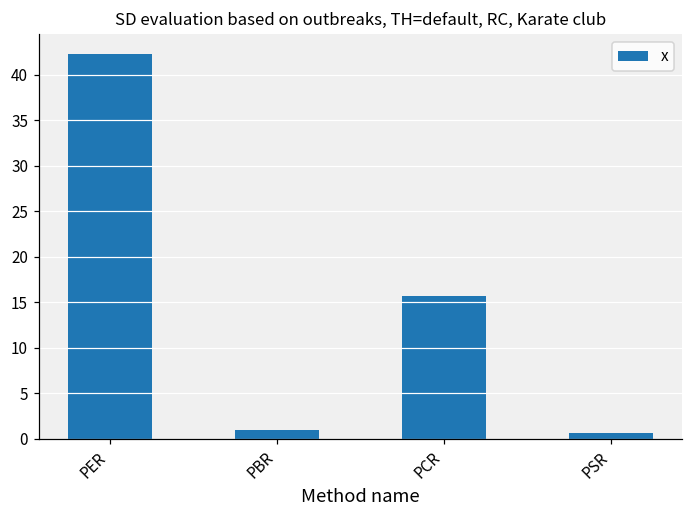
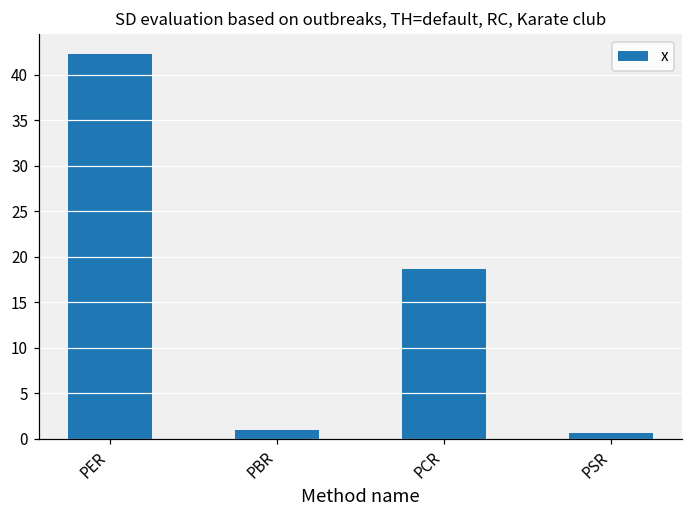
  {
    "PER": 42,
    "PBR": 1,
-   "PCR": 16,
+   "PCR": 19,
    "PSR": 1
  }
